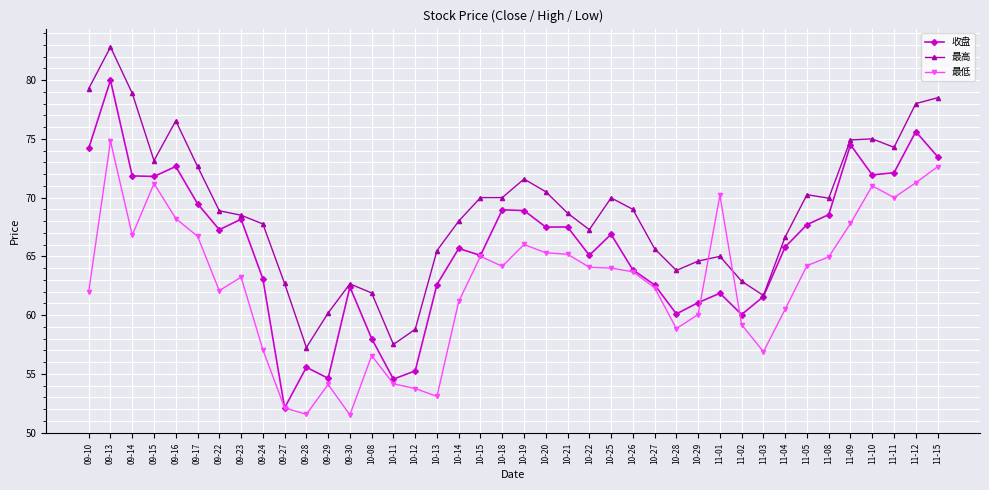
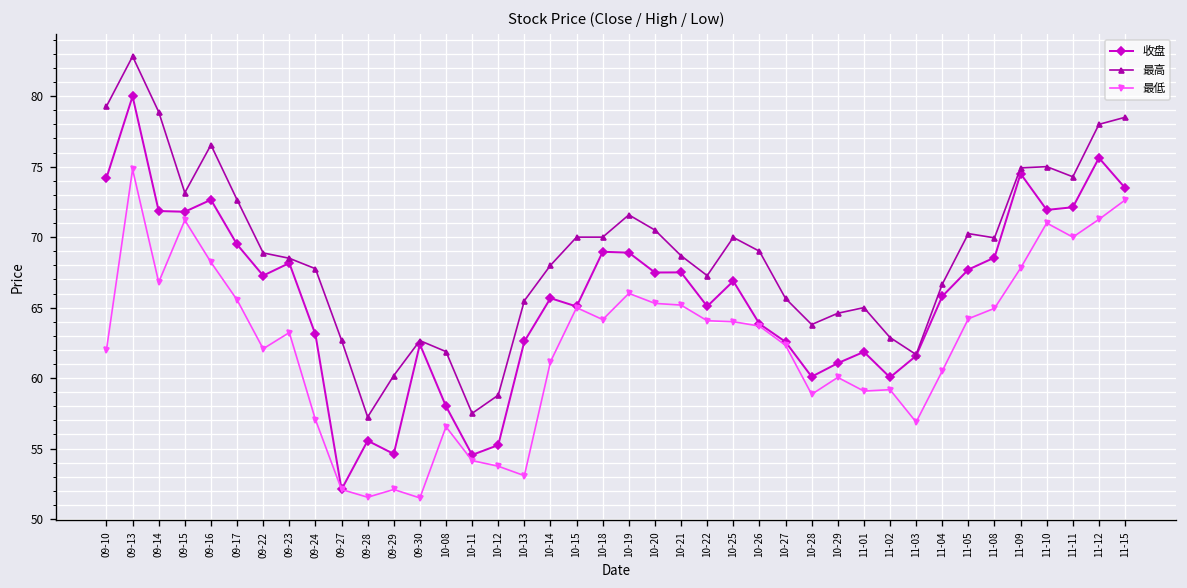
  {
    "最低": {
      "09-10": 62.0,
      "09-13": 74.8,
      "09-14": 66.8,
      "09-15": 71.2,
      "09-16": 68.2,
-     "09-17": 66.7,
+     "09-17": 65.6,
      "09-22": 62.1,
      "09-23": 63.2,
      "09-24": 57.1,
      "09-28": 51.6,
-     "09-29": 54.1,
+     "09-29": 52.1,
      "09-30": 51.5,
      "10-08": 56.6,
      "10-11": 54.2,
      "10-12": 53.8,
      "10-13": 53.1,
      "10-14": 61.2,
      "10-18": 64.2,
      "10-19": 66.0,
      "10-20": 65.3,
      "10-21": 65.2,
      "10-22": 64.1,
      "10-25": 64.0,
      "10-27": 62.3,
      "10-28": 58.9,
      "10-29": 60.1,
-     "11-01": 70.2,
+     "11-01": 59.1,
      "11-02": 59.2,
      "11-03": 56.9,
      "11-04": 60.5,
      "11-05": 64.2,
      "11-08": 65.0,
      "11-09": 67.8,
      "11-10": 71.0,
      "11-11": 70.0,
      "11-12": 71.3,
      "11-15": 72.6
    }
  }
